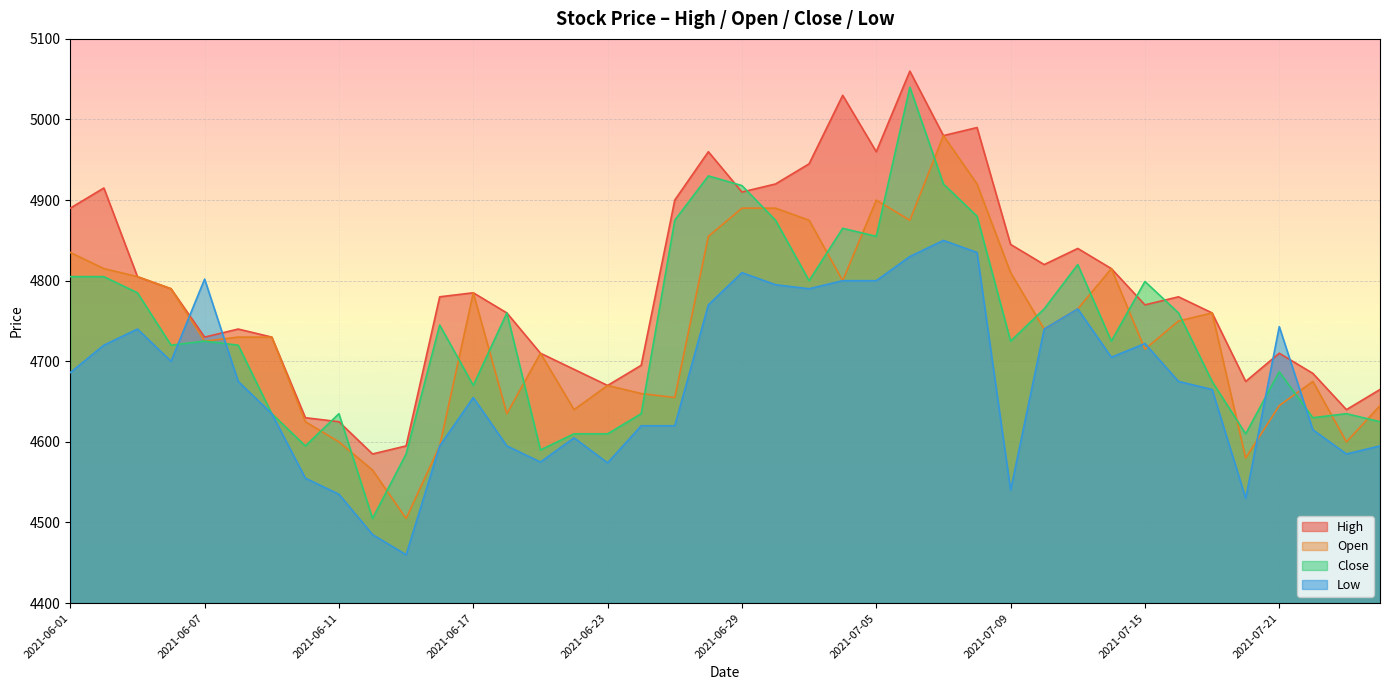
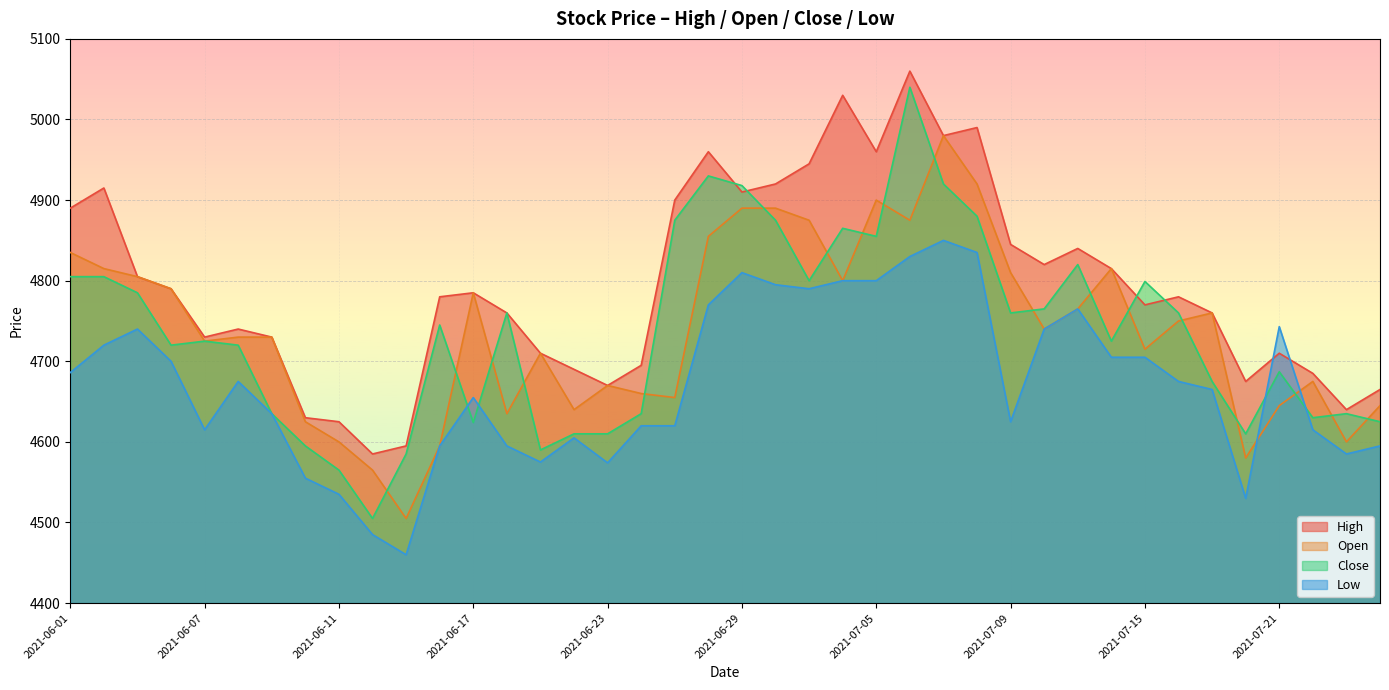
  {
    "Close": {
      "2021-06-01": 4810,
-     "2021-06-11": 4640,
-     "2021-06-17": 4670,
+     "2021-06-11": 4570,
+     "2021-06-17": 4620,
      "2021-06-23": 4610,
      "2021-06-29": 4920,
      "2021-07-05": 4860,
-     "2021-07-09": 4730,
+     "2021-07-09": 4760,
      "2021-07-15": 4800,
      "2021-07-21": 4690
    },
    "Low": {
      "2021-06-01": 4690,
-     "2021-06-07": 4800,
+     "2021-06-07": 4620,
      "2021-06-11": 4540,
      "2021-06-17": 4660,
      "2021-06-23": 4570,
      "2021-06-29": 4810,
      "2021-07-05": 4800,
-     "2021-07-09": 4540,
-     "2021-07-15": 4720,
+     "2021-07-09": 4630,
+     "2021-07-15": 4710,
      "2021-07-21": 4740
    }
  }
